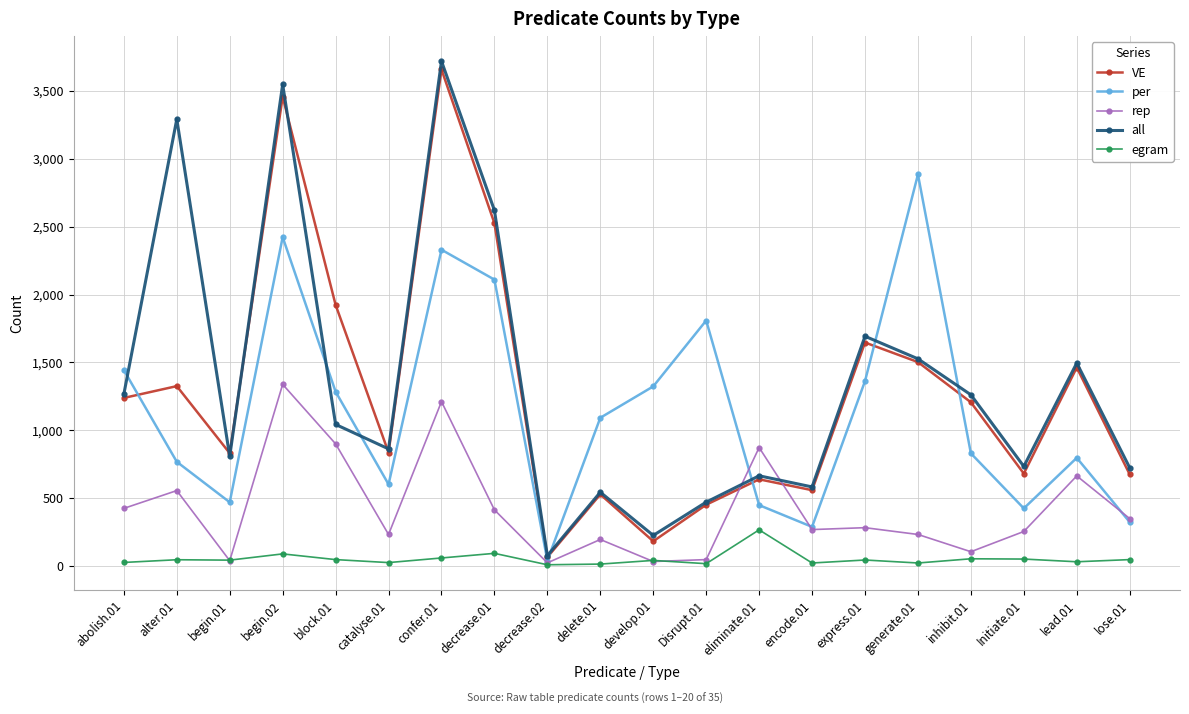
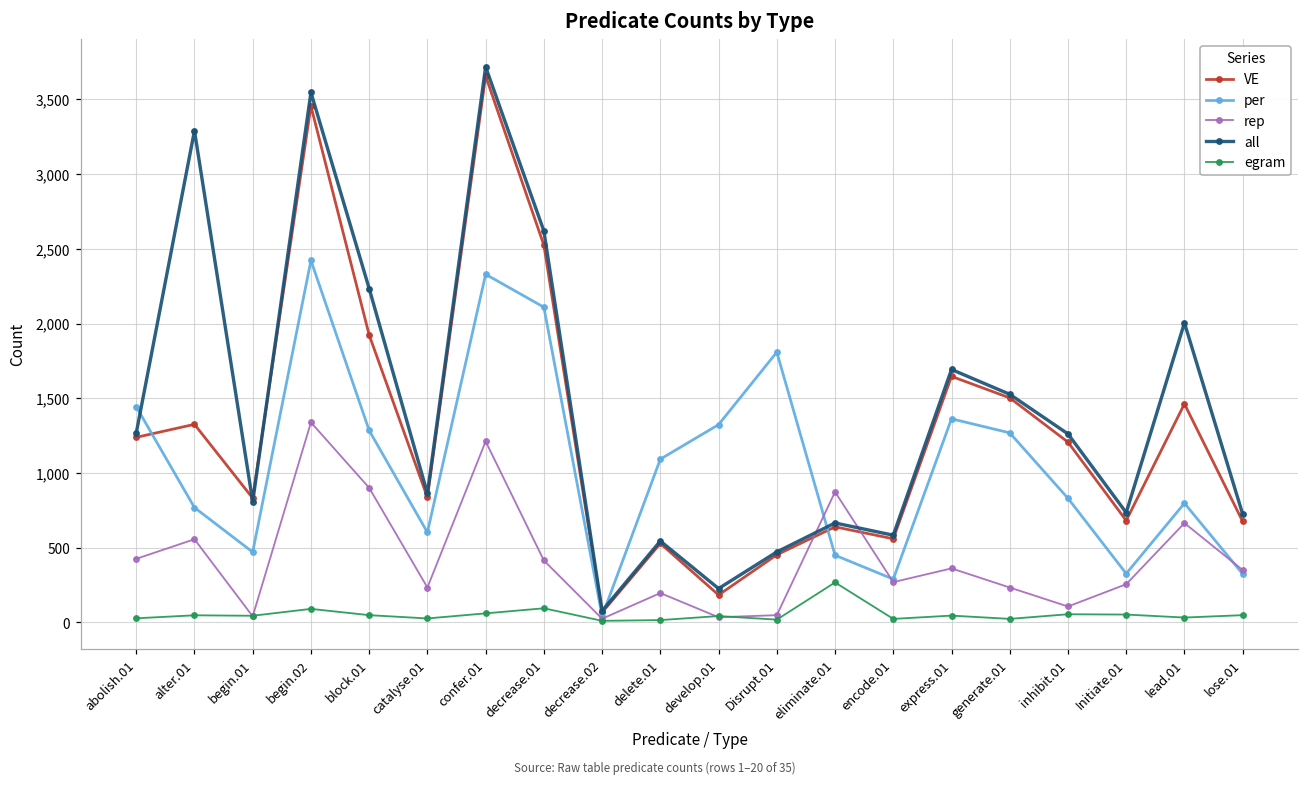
  {
    "VE": {
      "abolish.01": "1,240",
      "alter.01": "1,330",
      "begin.01": "830",
      "begin.02": "3,460",
      "block.01": "1,920",
      "catalyse.01": "840",
      "confer.01": "3,660",
      "decrease.01": "2,530",
      "develop.01": "180",
      "Disrupt.01": "450",
      "eliminate.01": "640",
      "encode.01": "560",
      "express.01": "1,650",
      "generate.01": "1,500",
      "inhibit.01": "1,210",
      "Initiate.01": "680",
      "lead.01": "1,460",
      "lose.01": "680"
    },
    "per": {
      "abolish.01": "1,440",
      "alter.01": "770",
      "begin.01": "470",
      "begin.02": "2,420",
      "block.01": "1,290",
      "catalyse.01": "600",
      "confer.01": "2,330",
      "decrease.01": "2,110",
      "delete.01": "1,090",
      "develop.01": "1,320",
      "Disrupt.01": "1,810",
      "eliminate.01": "450",
      "encode.01": "290",
      "express.01": "1,360",
-     "generate.01": "2,880",
+     "generate.01": "1,270",
      "inhibit.01": "830",
-     "Initiate.01": "430",
+     "Initiate.01": "330",
      "lead.01": "800",
      "lose.01": "330"
    },
    "rep": {
      "abolish.01": "430",
      "alter.01": "560",
      "begin.02": "1,340",
      "block.01": "900",
      "catalyse.01": "230",
      "confer.01": "1,210",
      "decrease.01": "420",
      "delete.01": "200",
      "Disrupt.01": "50",
      "eliminate.01": "870",
      "encode.01": "270",
-     "express.01": "280",
+     "express.01": "360",
      "generate.01": "230",
      "inhibit.01": "110",
      "Initiate.01": "260",
      "lead.01": "670",
      "lose.01": "350"
    },
    "all": {
      "abolish.01": "1,270",
      "alter.01": "3,290",
      "begin.01": "810",
      "begin.02": "3,550",
-     "block.01": "1,040",
+     "block.01": "2,240",
      "catalyse.01": "860",
      "confer.01": "3,720",
      "decrease.01": "2,620",
      "develop.01": "230",
      "Disrupt.01": "470",
      "eliminate.01": "670",
      "encode.01": "580",
      "express.01": "1,690",
      "generate.01": "1,530",
      "inhibit.01": "1,260",
      "Initiate.01": "740",
-     "lead.01": "1,500",
+     "lead.01": "2,010",
      "lose.01": "730"
    },
    "egram": {
      "abolish.01": "30",
      "alter.01": "50",
      "begin.02": "90",
      "block.01": "50",
      "catalyse.01": "30",
      "confer.01": "60",
      "decrease.01": "100",
      "delete.01": "20",
      "Disrupt.01": "20",
      "eliminate.01": "270",
      "encode.01": "20",
      "express.01": "50",
      "generate.01": "20",
      "inhibit.01": "60",
      "Initiate.01": "50",
      "lead.01": "30",
      "lose.01": "50"
    }
  }
